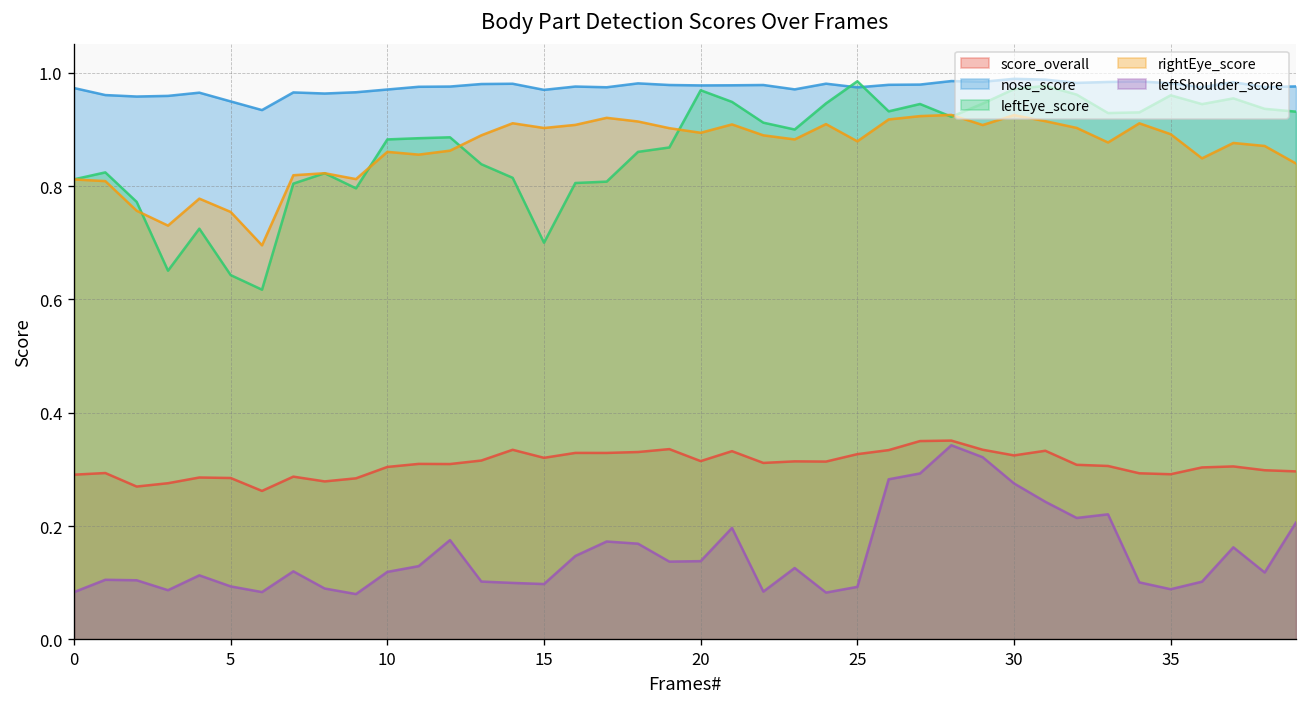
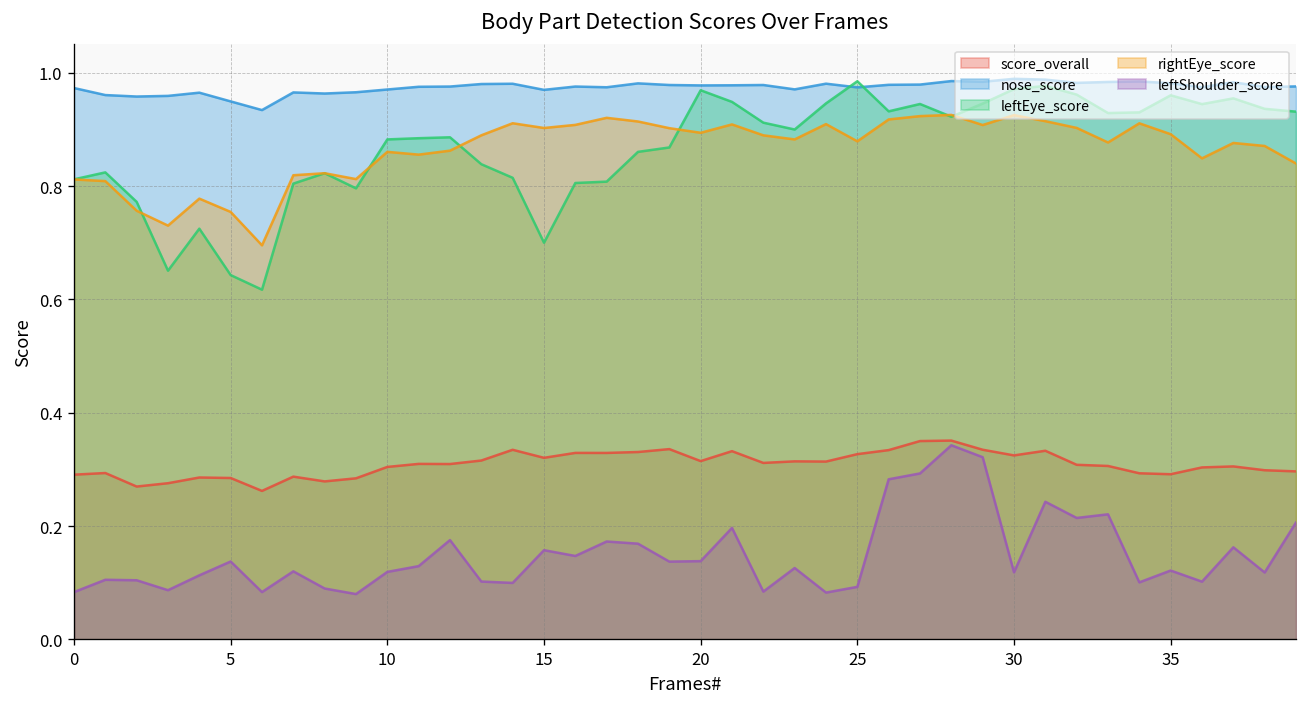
  {
    "nose_score": {
      "0": 0.97,
      "5": 0.95,
      "10": 0.97,
      "15": 0.97,
      "20": 0.98,
      "25": 0.97
    },
    "leftEye_score": {
      "5": 0.64,
      "10": 0.88,
      "15": 0.70,
      "20": 0.97,
      "25": 0.99
    },
    "leftShoulder_score": {
      "0": 0.08,
-     "5": 0.09,
+     "5": 0.14,
      "10": 0.12,
-     "15": 0.10,
+     "15": 0.16,
      "20": 0.14,
      "25": 0.09,
-     "30": 0.28,
-     "35": 0.09
+     "30": 0.12,
+     "35": 0.12
    }
  }
